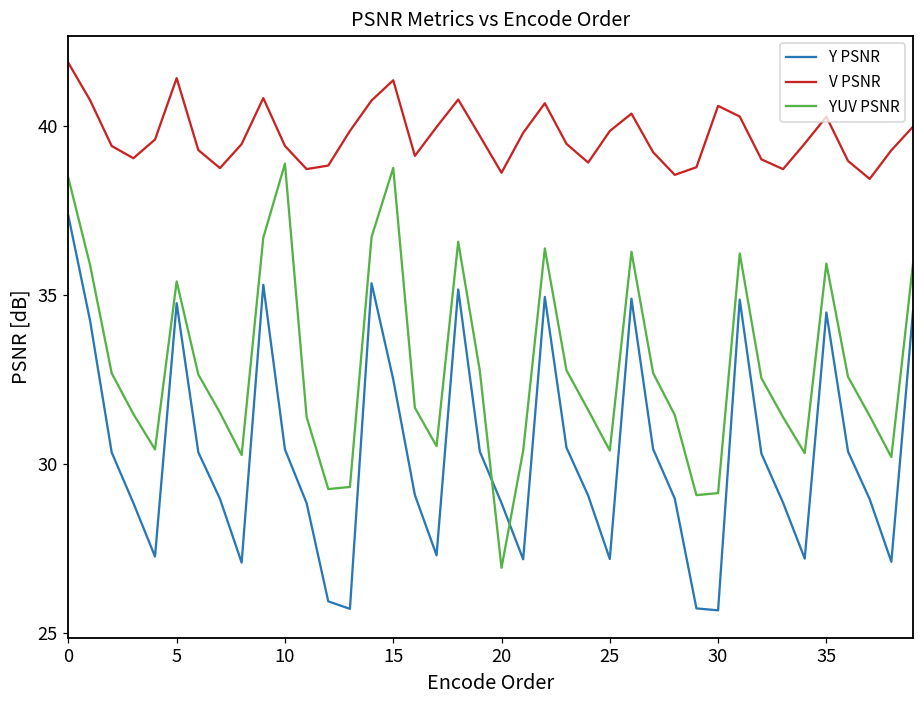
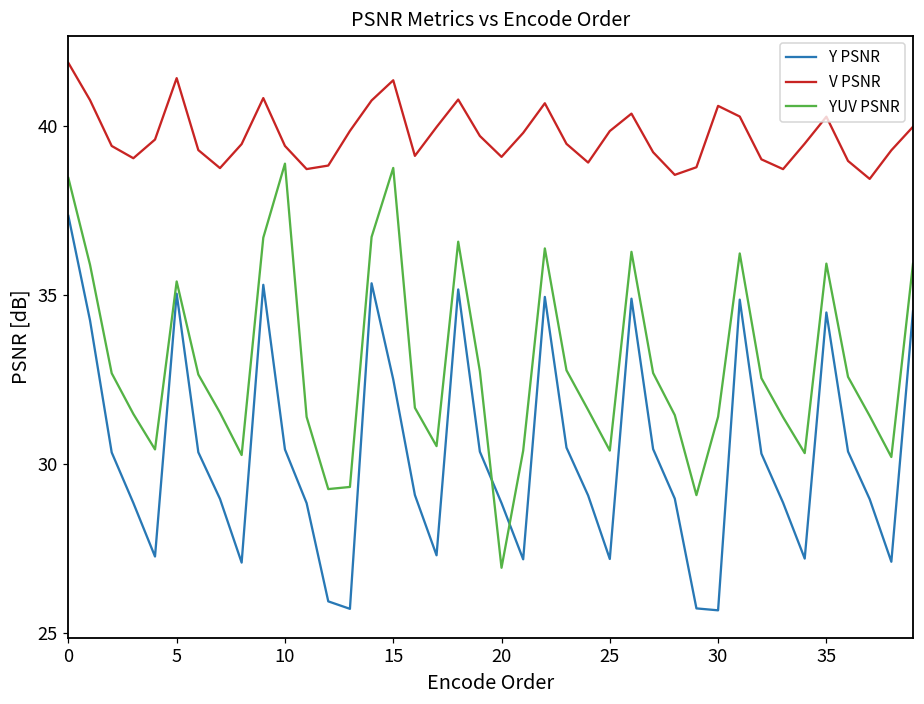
  {
    "Y PSNR": {
      "0": 37.3,
-     "5": 34.8,
+     "5": 35.0,
      "10": 30.4,
      "15": 32.5,
      "20": 28.8,
      "25": 27.2,
      "30": 25.7,
      "35": 34.5
    },
    "V PSNR": {
      "0": 41.9,
      "5": 41.4,
      "10": 39.4,
      "15": 41.4,
-     "20": 38.6,
+     "20": 39.1,
      "25": 39.9,
      "30": 40.6
    },
    "YUV PSNR": {
      "0": 38.5,
      "5": 35.4,
      "10": 38.9,
      "15": 38.8,
      "20": 26.9,
      "25": 30.4,
-     "30": 29.1,
+     "30": 31.4,
      "35": 35.9
    }
  }
